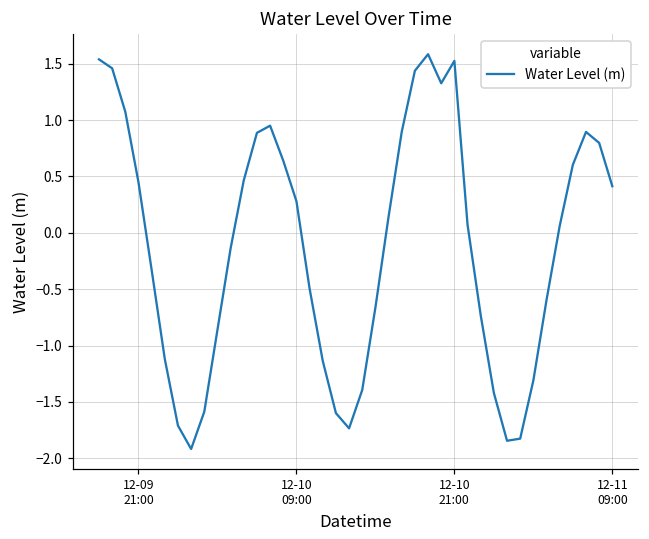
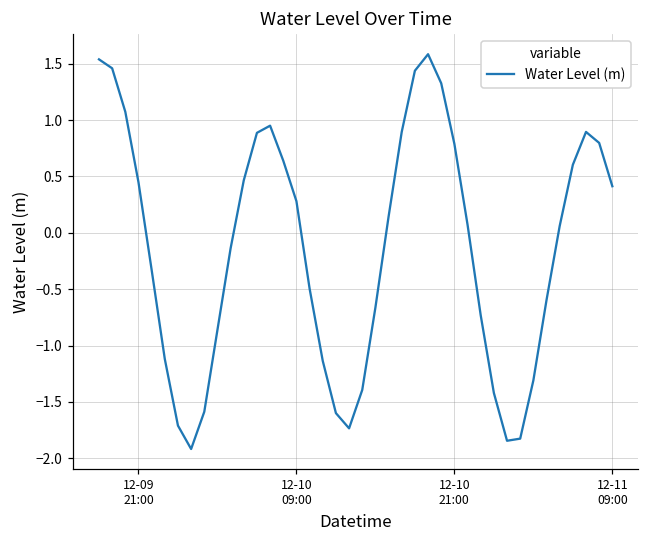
  {
    "12-09 21:00": 0.45,
    "12-10 09:00": 0.28,
-   "12-10 21:00": 1.53,
+   "12-10 21:00": 0.79,
    "12-11 09:00": 0.41
  }
